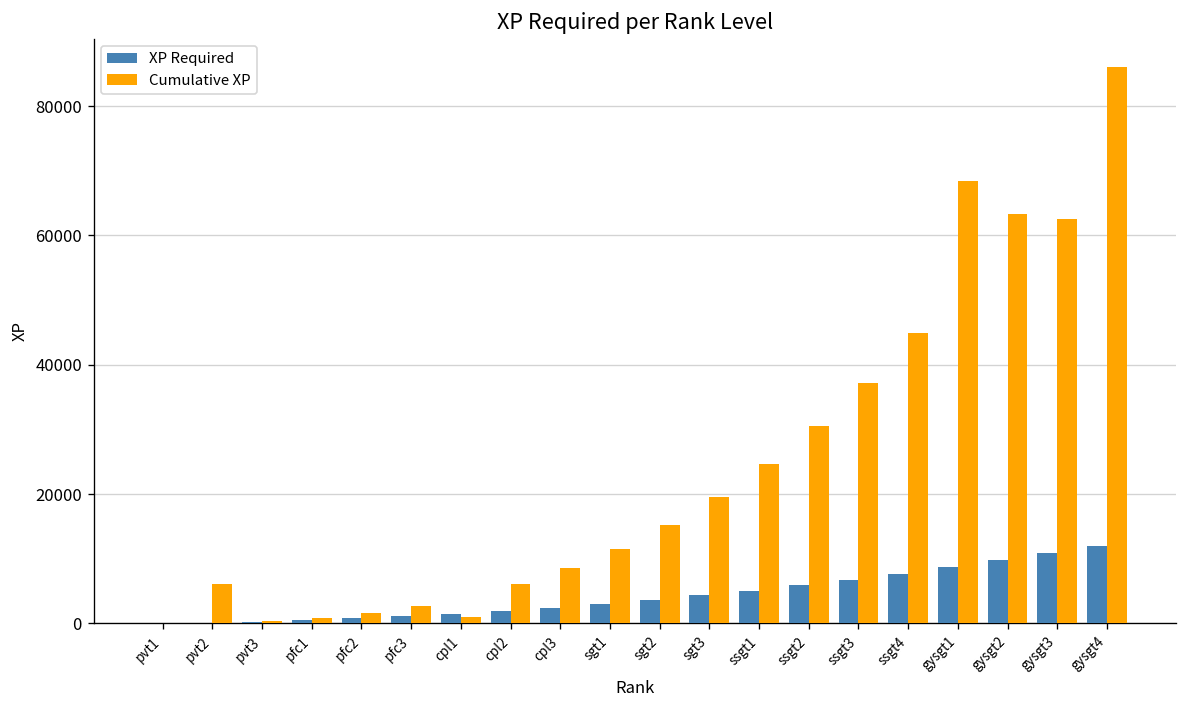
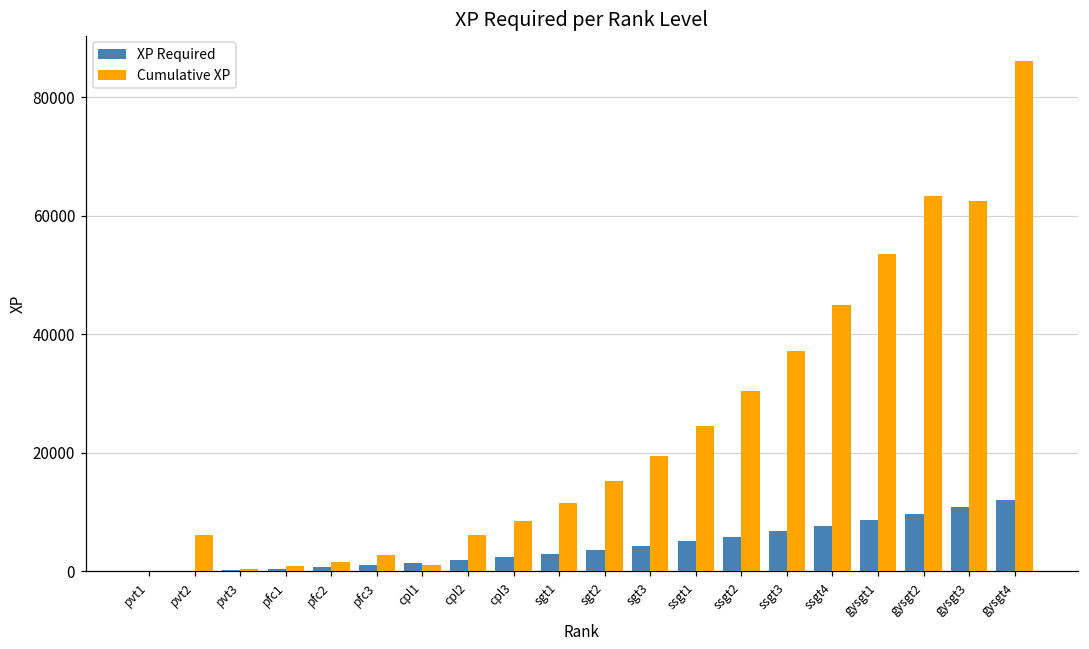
  {
    "XP Required": {
      "pfc1": 0,
      "pfc2": 1000,
      "pfc3": 1000,
      "cpl1": 1000,
      "cpl2": 2000,
      "cpl3": 2000,
      "sgt1": 3000,
      "sgt2": 4000,
      "sgt3": 4000,
      "ssgt1": 5000,
      "ssgt2": 6000,
      "ssgt3": 7000,
      "ssgt4": 8000,
      "gysgt1": 9000,
      "gysgt2": 10000,
      "gysgt3": 11000,
      "gysgt4": 12000
    },
    "Cumulative XP": {
      "pvt2": 6000,
      "pfc1": 1000,
      "pfc2": 2000,
      "pfc3": 3000,
      "cpl1": 1000,
      "cpl2": 6000,
      "cpl3": 9000,
      "sgt1": 12000,
      "sgt2": 15000,
      "sgt3": 20000,
      "ssgt1": 25000,
      "ssgt2": 30000,
      "ssgt3": 37000,
      "ssgt4": 45000,
-     "gysgt1": 68000,
+     "gysgt1": 54000,
      "gysgt2": 63000,
      "gysgt3": 63000,
      "gysgt4": 86000
    }
  }
